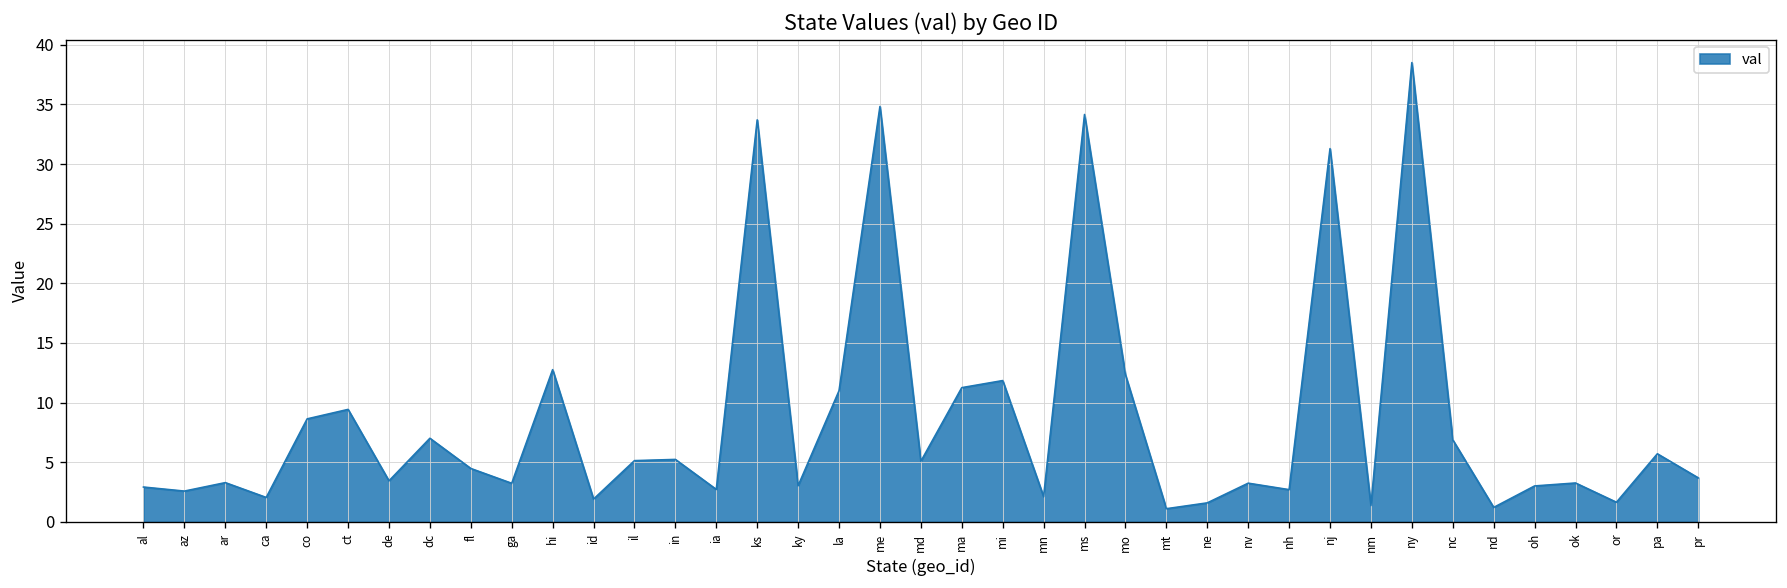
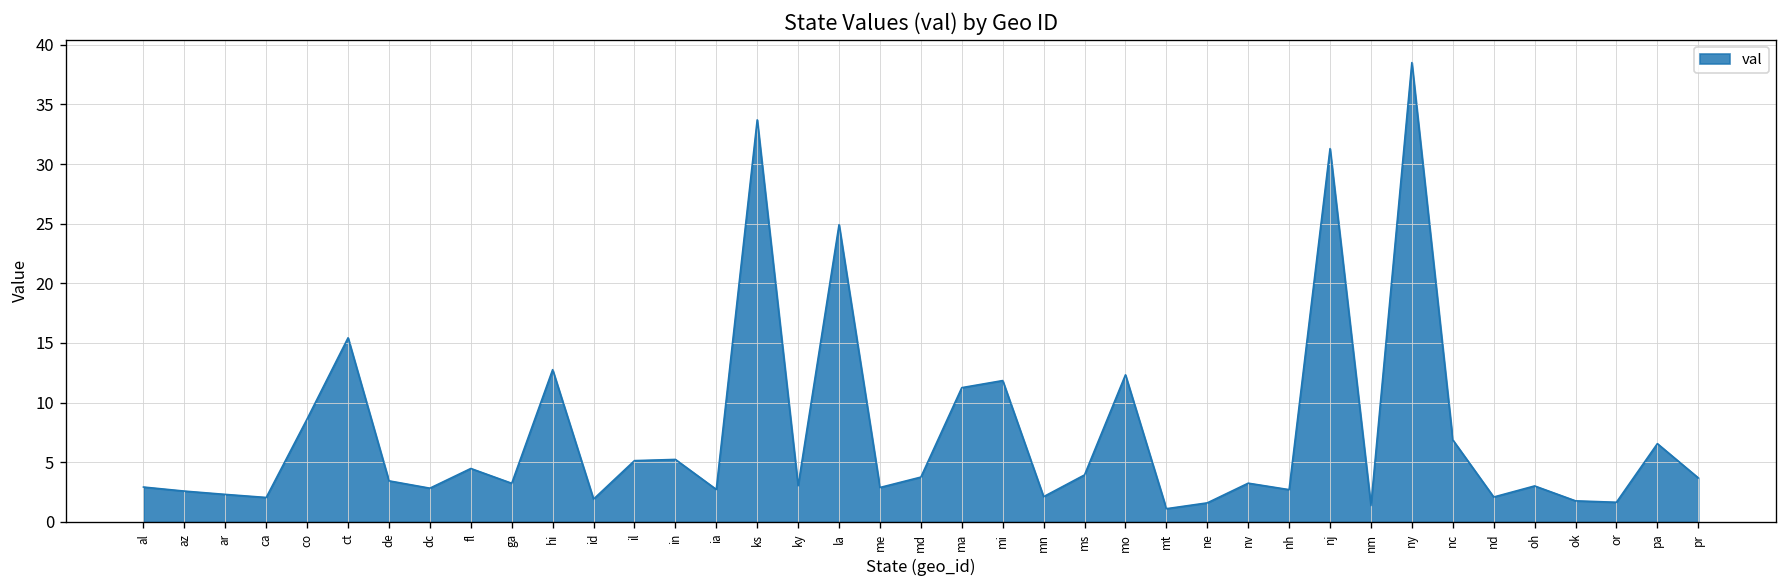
  {
    "al": 3,
    "az": 3,
-   "ar": 3,
+   "ar": 2,
    "ca": 2,
    "co": 9,
-   "ct": 9,
+   "ct": 15,
    "de": 3,
-   "dc": 7,
+   "dc": 3,
    "fl": 4,
    "ga": 3,
    "hi": 13,
    "id": 2,
    "il": 5,
    "in": 5,
    "ia": 3,
    "ks": 34,
    "ky": 3,
-   "la": 11,
-   "me": 35,
-   "md": 5,
+   "la": 25,
+   "me": 3,
+   "md": 4,
    "ma": 11,
    "mi": 12,
    "mn": 2,
-   "ms": 34,
+   "ms": 4,
    "mo": 12,
    "mt": 1,
    "ne": 2,
    "nv": 3,
    "nh": 3,
    "nj": 31,
    "nm": 1,
    "ny": 39,
    "nc": 7,
-   "nd": 1,
+   "nd": 2,
    "oh": 3,
-   "ok": 3,
+   "ok": 2,
    "or": 2,
-   "pa": 6,
+   "pa": 7,
    "pr": 4
  }
